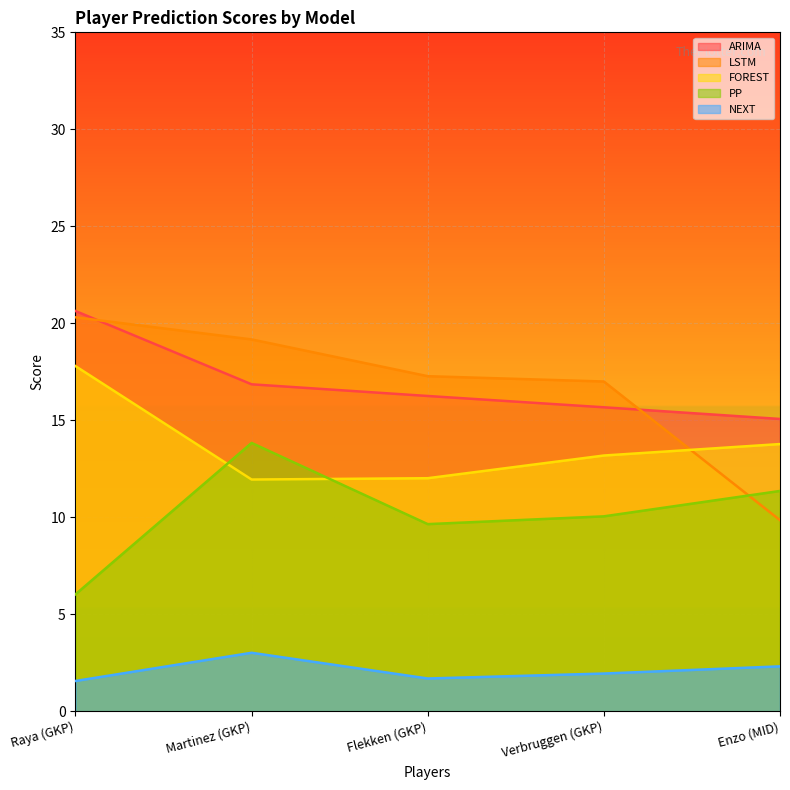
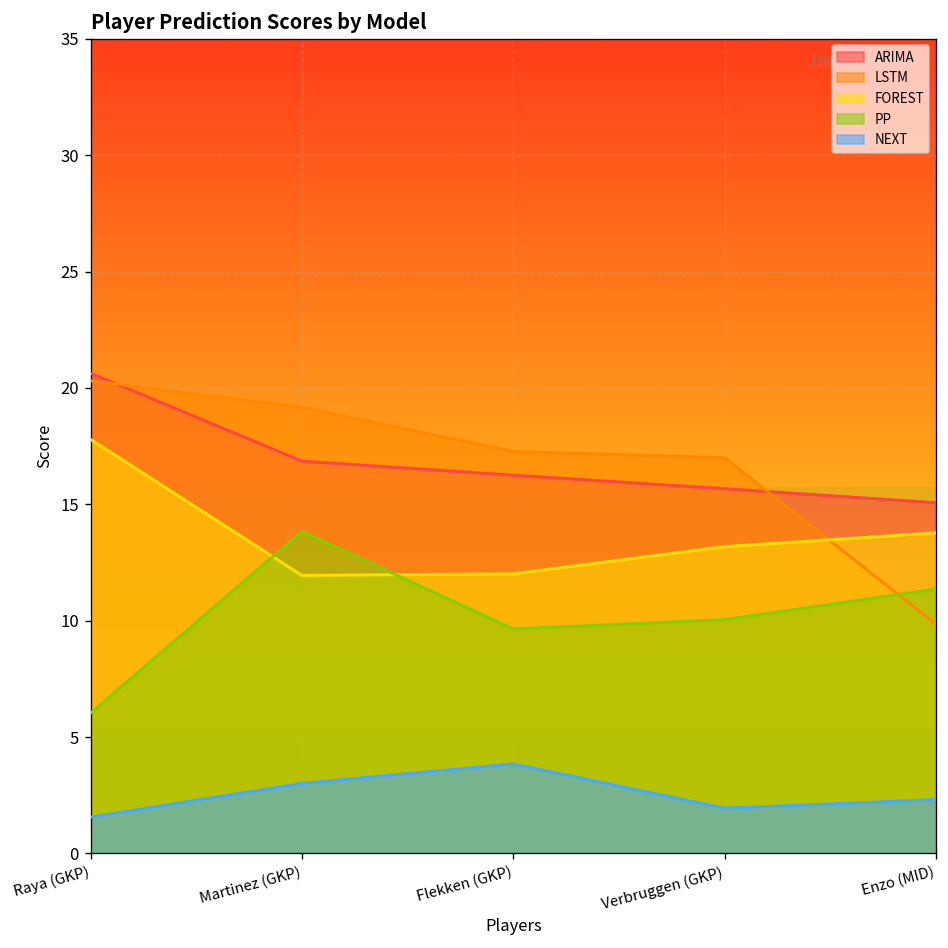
  {
    "ARIMA": {
      "Raya (GKP)": 20.6,
      "Martinez (GKP)": 16.9,
      "Flekken (GKP)": 16.3,
      "Verbruggen (GKP)": 15.7,
      "Enzo (MID)": 15.1
    },
    "LSTM": {
      "Raya (GKP)": 20.3,
      "Martinez (GKP)": 19.2,
      "Flekken (GKP)": 17.3,
      "Verbruggen (GKP)": 17.0,
      "Enzo (MID)": 9.8
    },
    "FOREST": {
      "Raya (GKP)": 17.8,
      "Martinez (GKP)": 11.9,
      "Flekken (GKP)": 12.0,
      "Verbruggen (GKP)": 13.2,
      "Enzo (MID)": 13.8
    },
    "PP": {
      "Raya (GKP)": 6.0,
      "Martinez (GKP)": 13.8,
      "Flekken (GKP)": 9.6,
      "Verbruggen (GKP)": 10.0,
      "Enzo (MID)": 11.4
    },
    "NEXT": {
      "Raya (GKP)": 1.6,
      "Martinez (GKP)": 3.0,
-     "Flekken (GKP)": 1.7,
+     "Flekken (GKP)": 3.8,
      "Verbruggen (GKP)": 1.9,
      "Enzo (MID)": 2.3
    }
  }
